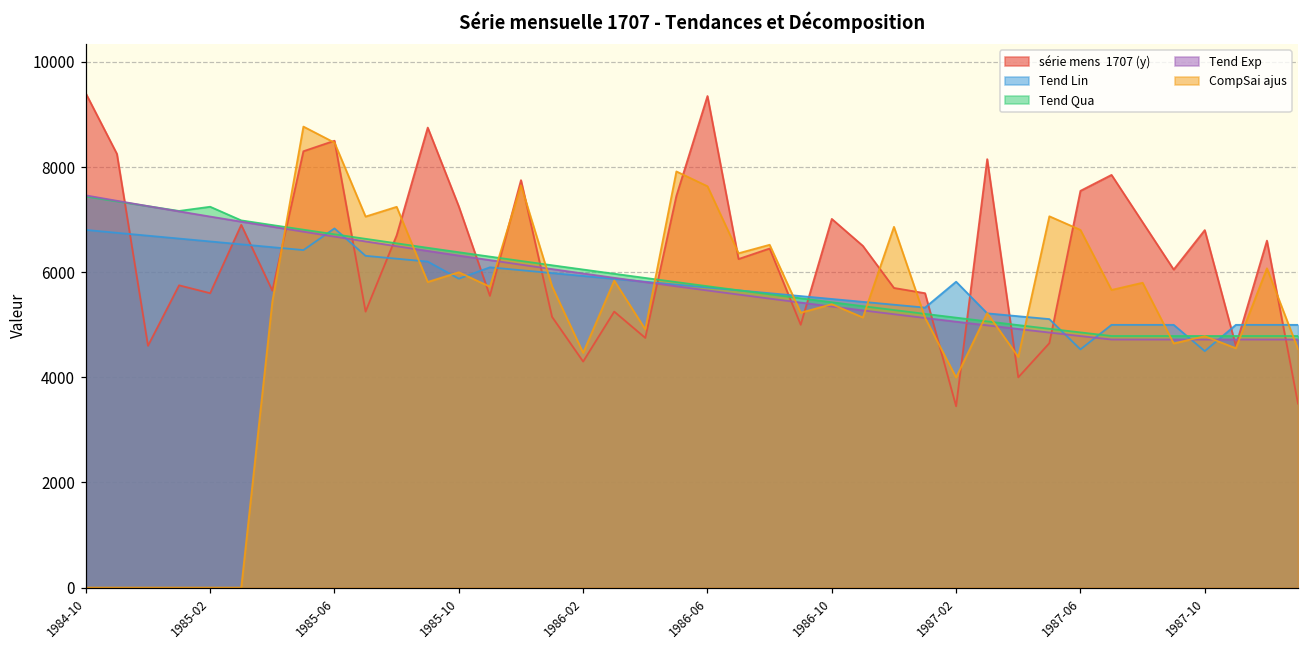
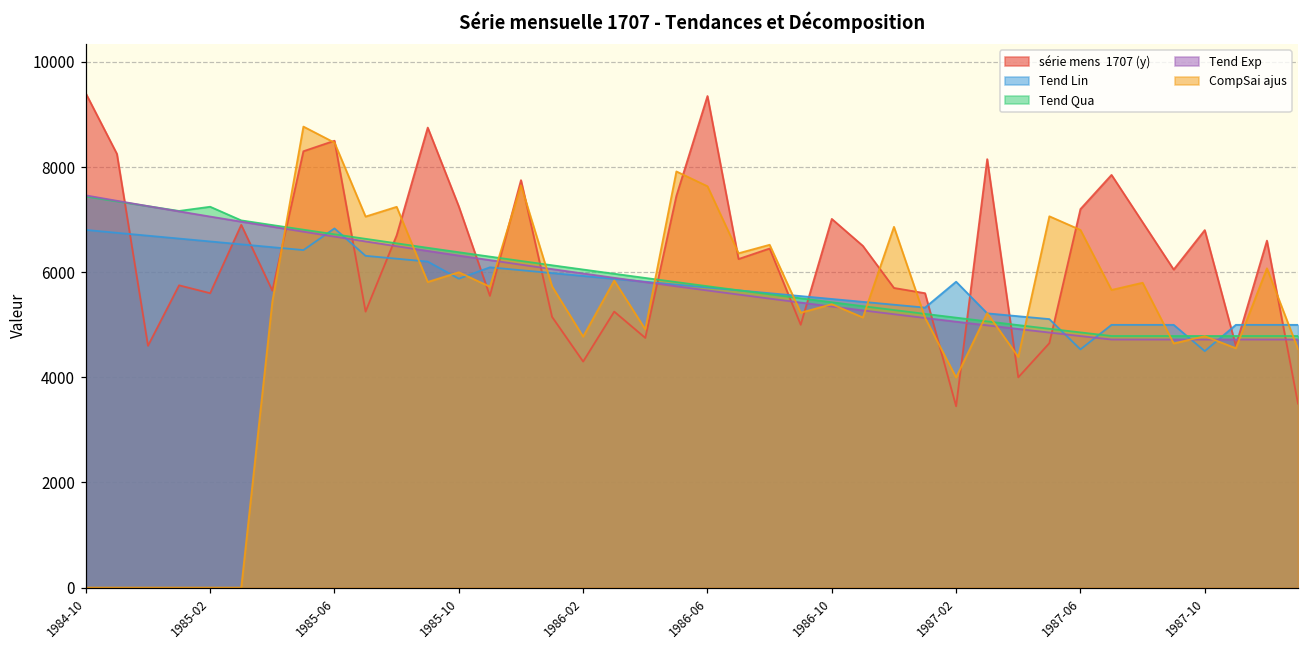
  {
    "série mens 1707 (y)": {
      "1984-10": 9400,
      "1985-02": 5600,
      "1985-10": 7300,
      "1986-02": 4300,
      "1986-06": 9400,
      "1986-10": 7000,
      "1987-02": 3500,
-     "1987-06": 7500,
+     "1987-06": 7200,
      "1987-10": 6800
    },
    "Tend Lin": {
      "1984-10": 6800,
      "1985-02": 6600,
      "1985-06": 6800,
      "1985-10": 5900,
      "1986-10": 5500,
      "1987-02": 5800,
      "1987-06": 4500,
      "1987-10": 4500
    },
    "Tend Qua": {
      "1985-02": 7200,
      "1985-10": 6400,
      "1986-02": 6100,
      "1987-02": 5100,
      "1987-06": 4900
    },
    "Tend Exp": {
      "1985-02": 7100,
      "1985-10": 6300,
      "1986-06": 5700,
      "1987-02": 5100,
      "1987-06": 4800,
      "1987-10": 4700
    },
    "CompSai ajus": {
      "1984-10": 0,
      "1985-02": 0,
      "1985-10": 6000,
-     "1986-02": 4500,
+     "1986-02": 4800,
      "1986-06": 7600,
      "1987-02": 4000,
      "1987-06": 6800
    }
  }
